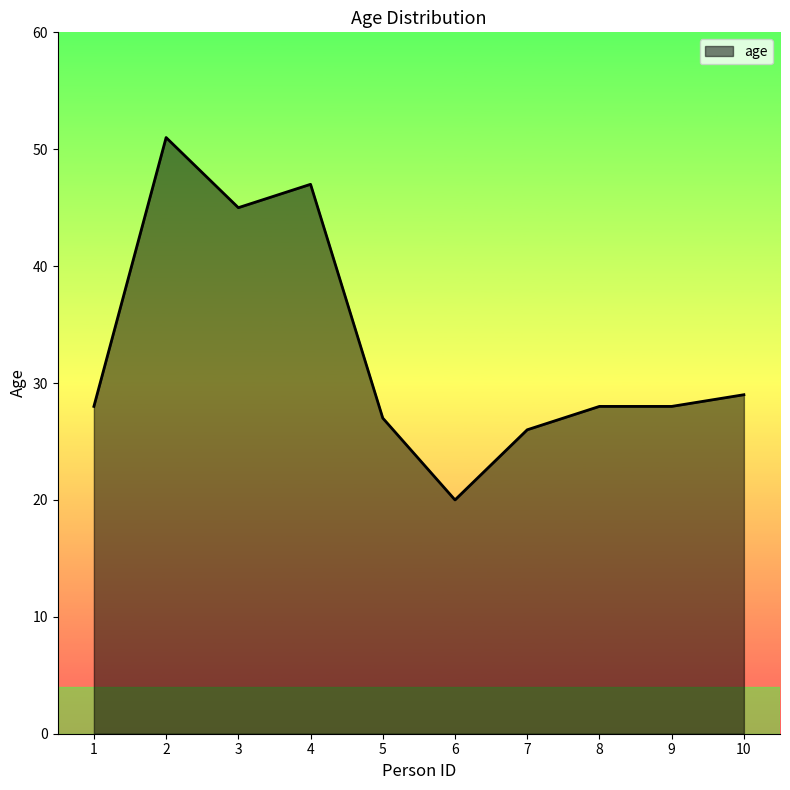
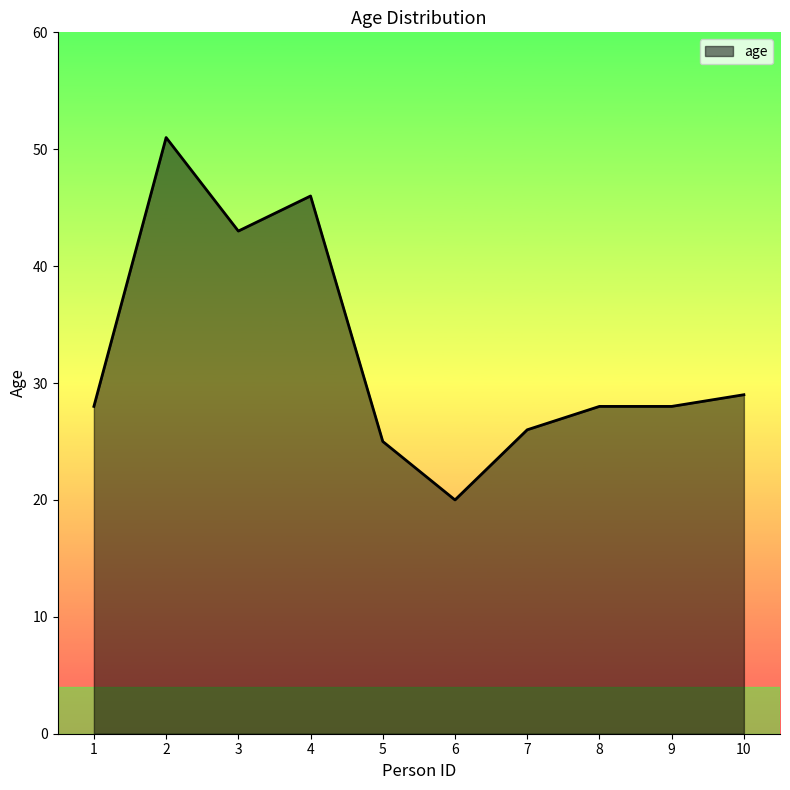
  {
    "1": 28,
    "2": 51,
-   "3": 45,
-   "4": 47,
-   "5": 27,
+   "3": 43,
+   "4": 46,
+   "5": 25,
    "6": 20,
    "7": 26,
    "8": 28,
    "9": 28,
    "10": 29
  }
